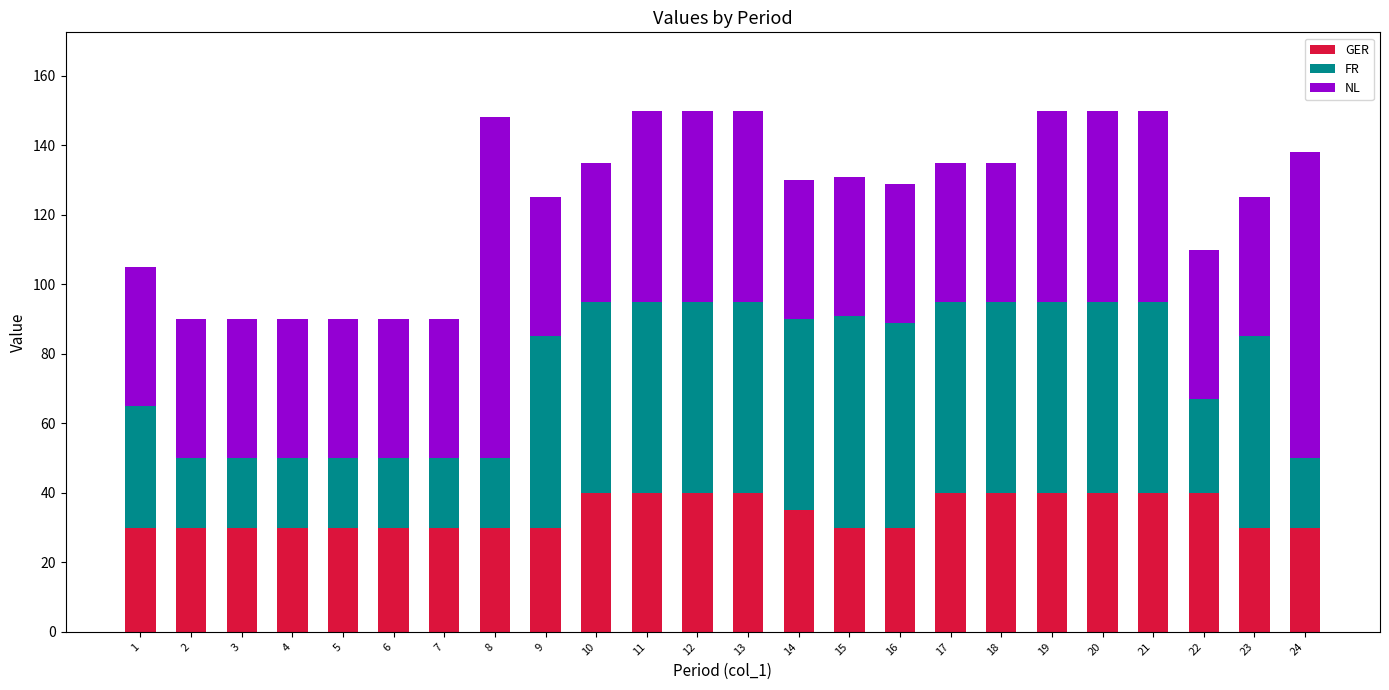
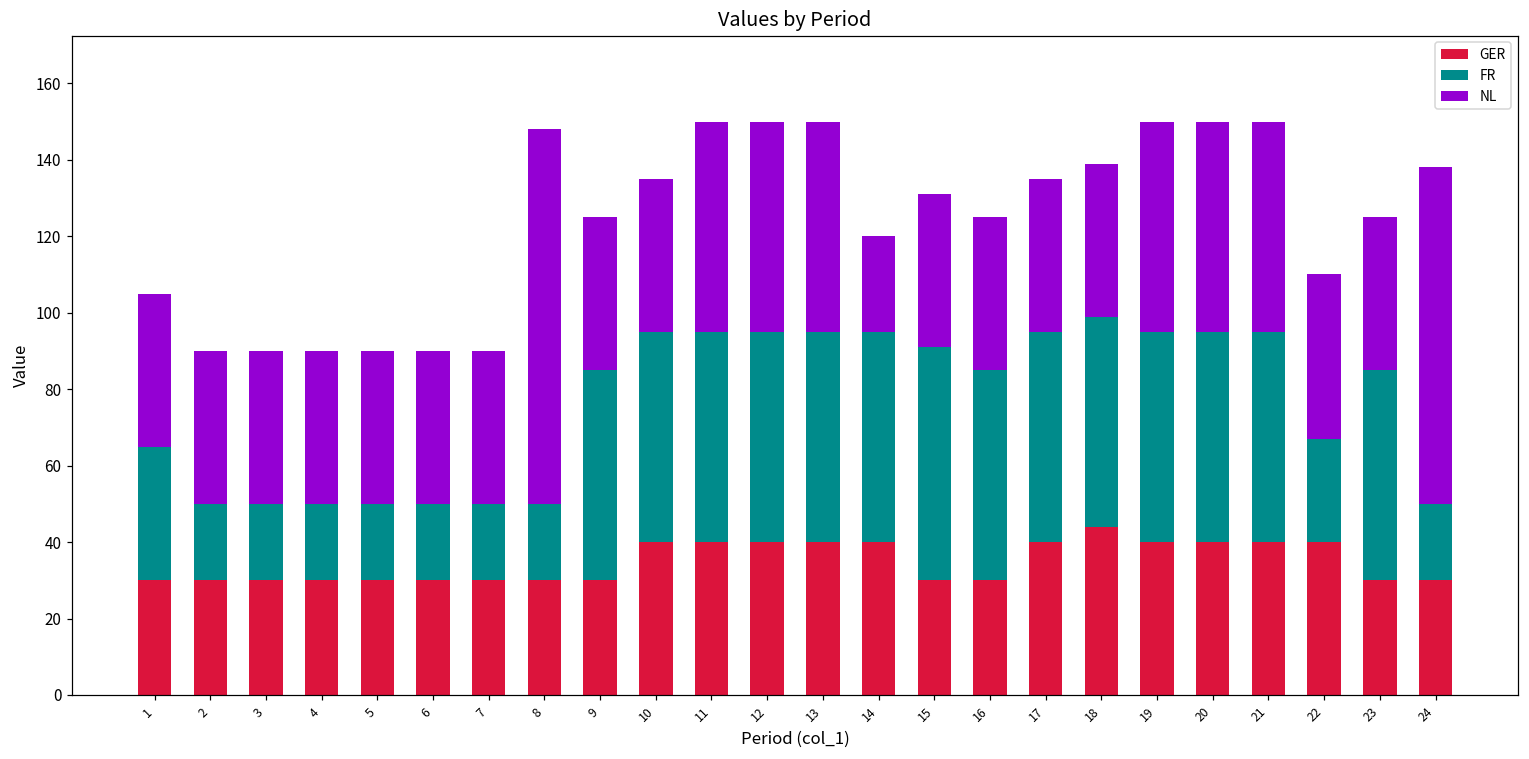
  {
    "GER": {
      "1": 30,
      "2": 30,
      "3": 30,
      "4": 30,
      "5": 30,
      "6": 30,
      "7": 30,
      "8": 30,
      "9": 30,
      "10": 40,
      "11": 40,
      "12": 40,
      "13": 40,
-     "14": 35,
+     "14": 40,
      "15": 30,
      "16": 30,
      "17": 40,
-     "18": 40,
+     "18": 44,
      "19": 40,
      "20": 40,
      "21": 40,
      "22": 40,
      "23": 30,
      "24": 30
    },
    "FR": {
      "1": 35,
      "2": 20,
      "3": 20,
      "4": 20,
      "5": 20,
      "6": 20,
      "7": 20,
      "8": 20,
      "9": 55,
      "10": 55,
      "11": 55,
      "12": 55,
      "13": 55,
      "14": 55,
      "15": 61,
-     "16": 59,
+     "16": 55,
      "17": 55,
      "18": 55,
      "19": 55,
      "20": 55,
      "21": 55,
      "22": 27,
      "23": 55,
      "24": 20
    },
    "NL": {
      "1": 40,
      "2": 40,
      "3": 40,
      "4": 40,
      "5": 40,
      "6": 40,
      "7": 40,
      "8": 98,
      "9": 40,
      "10": 40,
      "11": 55,
      "12": 55,
      "13": 55,
-     "14": 40,
+     "14": 25,
      "15": 40,
      "16": 40,
      "17": 40,
      "18": 40,
      "19": 55,
      "20": 55,
      "21": 55,
      "22": 43,
      "23": 40,
      "24": 88
    }
  }
